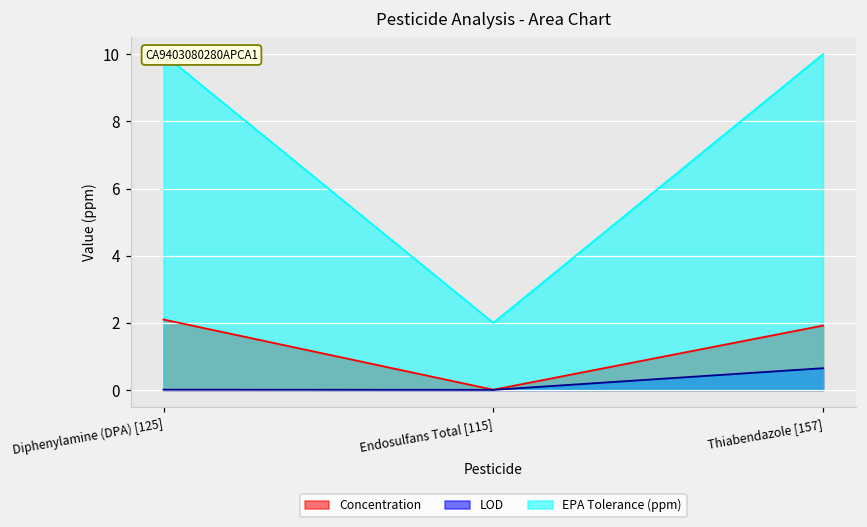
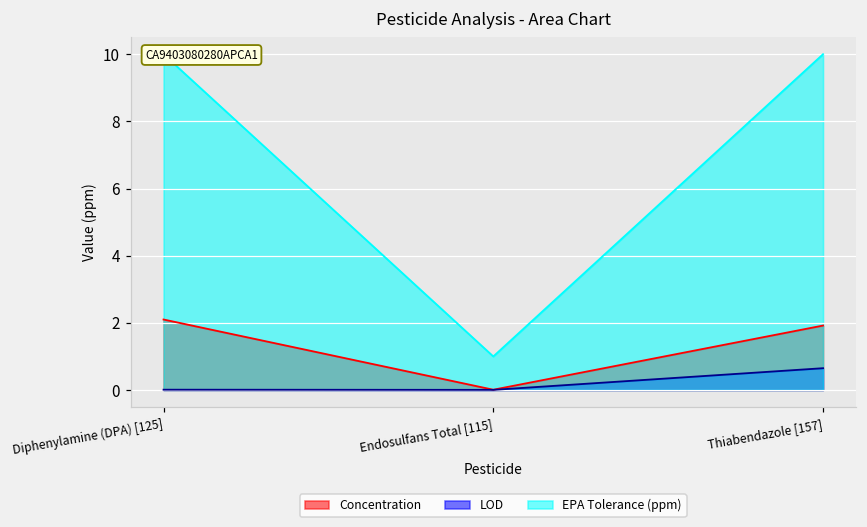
  {
    "Concentration": {
      "Diphenylamine (DPA) [125]": 2.1,
      "Thiabendazole [157]": 2
    },
    "LOD": {
      "Diphenylamine (DPA) [125]": 0,
      "Thiabendazole [157]": 0.7
    },
    "EPA Tolerance (ppm)": {
-     "Endosulfans Total [115]": 2,
+     "Endosulfans Total [115]": 1,
      "Thiabendazole [157]": 10
    }
  }
